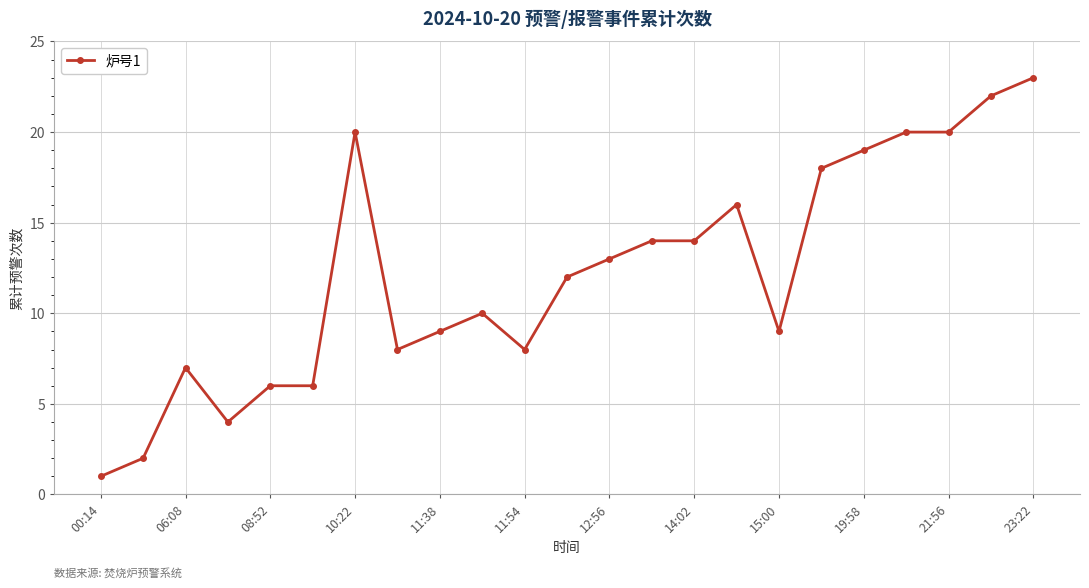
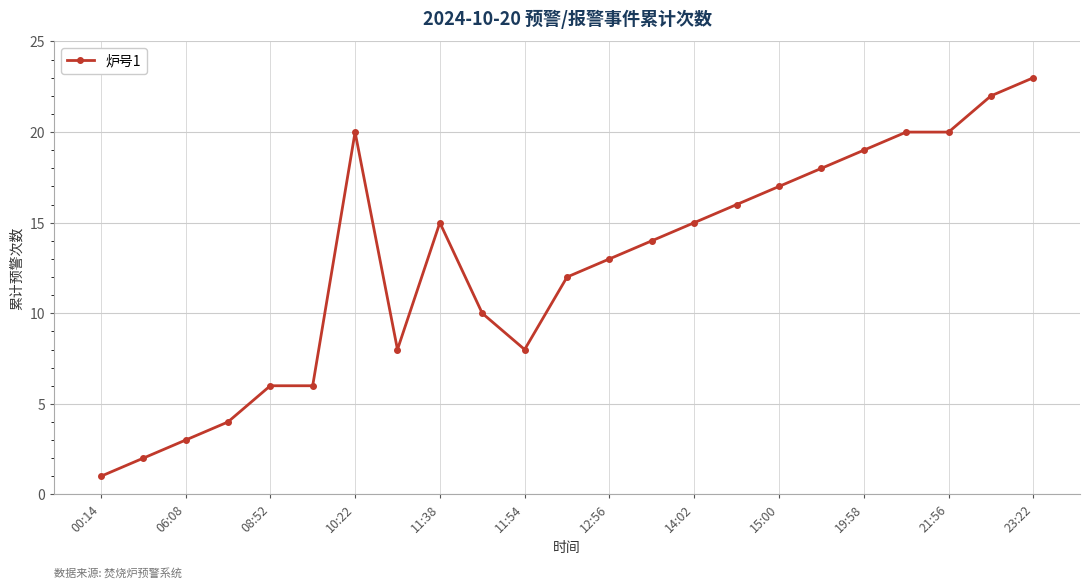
  {
    "00:14": 1,
-   "06:08": 7,
+   "06:08": 3,
    "08:52": 6,
    "10:22": 20,
-   "11:38": 9,
+   "11:38": 15,
    "11:54": 8,
    "12:56": 13,
-   "14:02": 14,
-   "15:00": 9,
+   "14:02": 15,
+   "15:00": 17,
    "19:58": 19,
    "21:56": 20,
    "23:22": 23
  }
